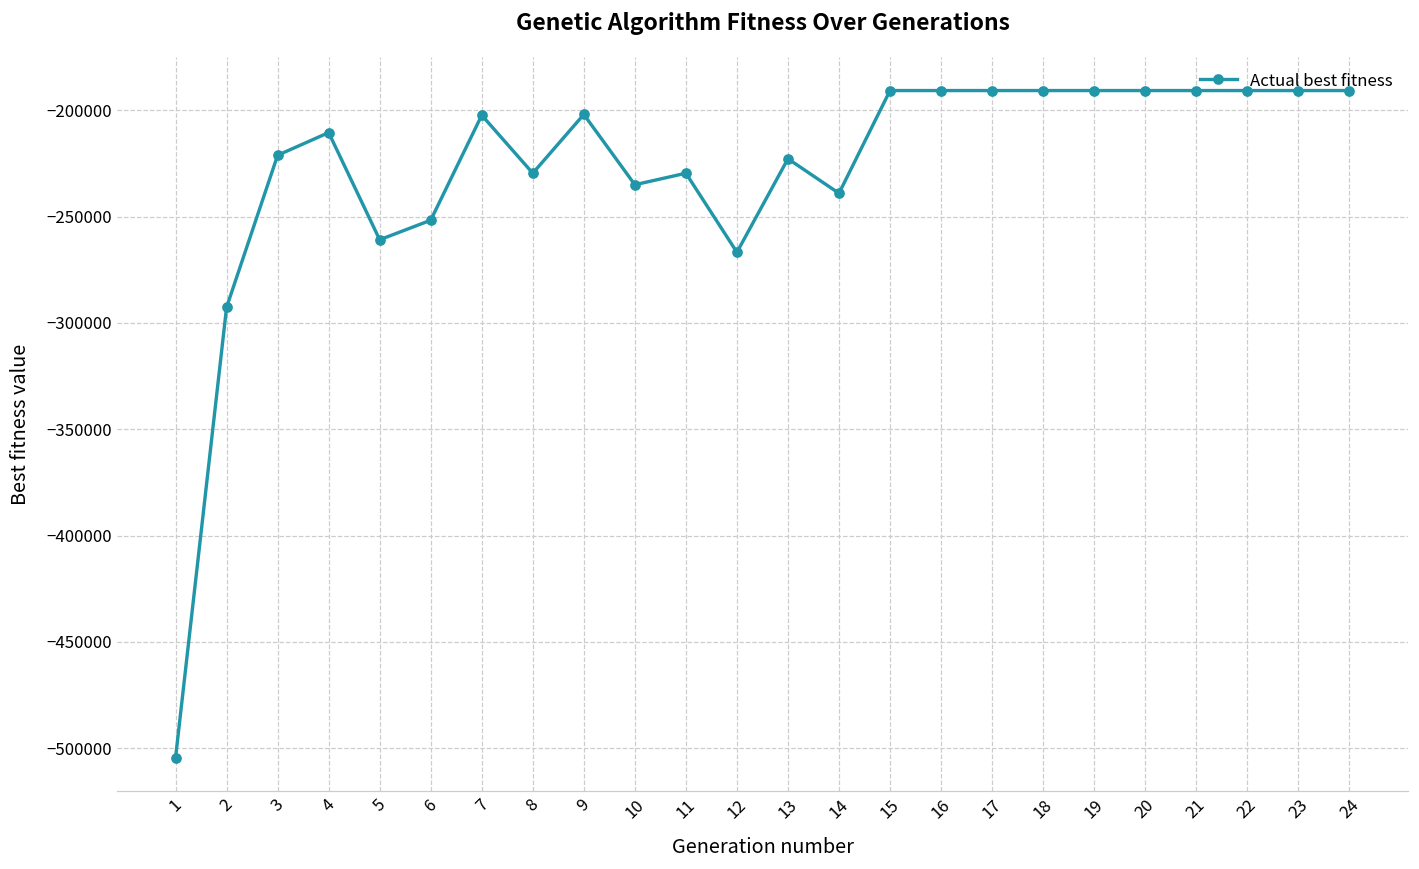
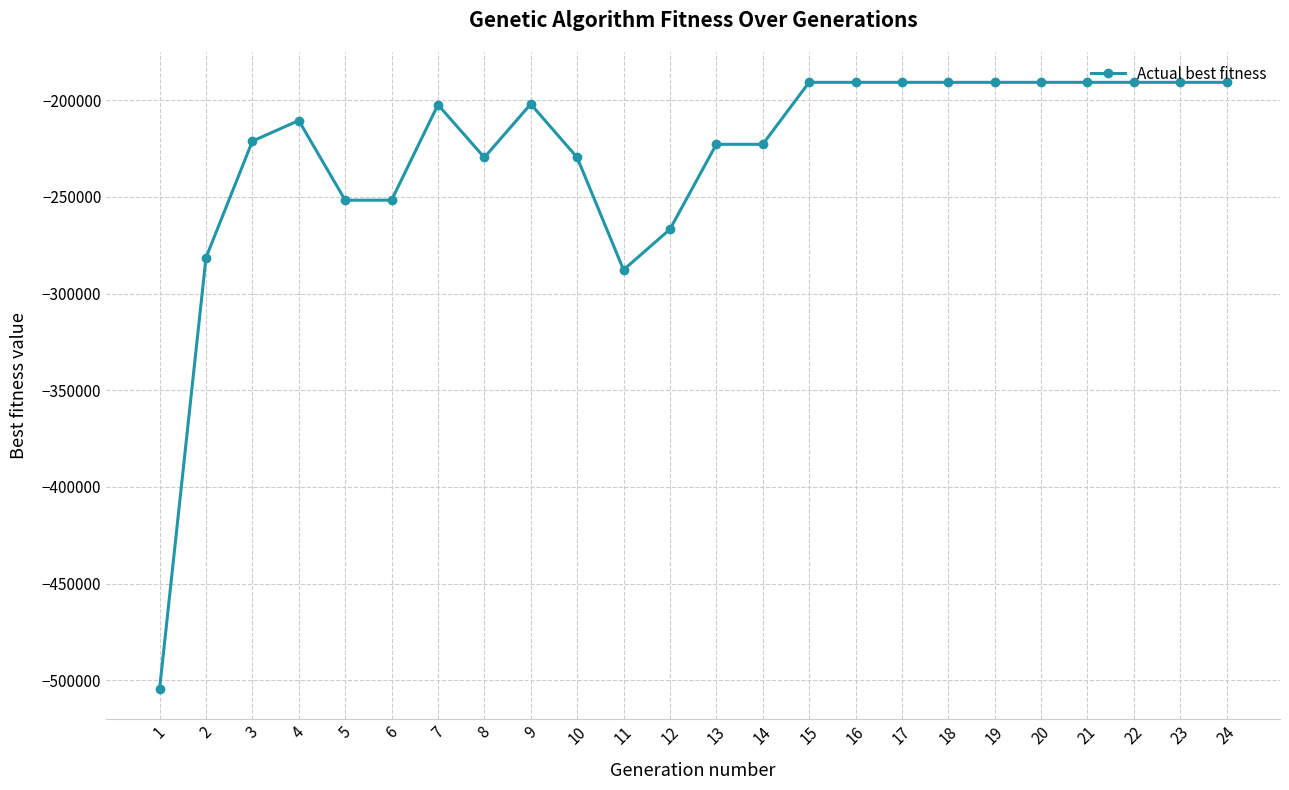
  {
    "1": -504000,
-   "2": -293000,
+   "2": -281000,
    "3": -221000,
    "4": -210000,
-   "5": -261000,
+   "5": -252000,
    "6": -252000,
    "7": -202000,
    "8": -230000,
    "9": -202000,
-   "10": -235000,
-   "11": -230000,
+   "10": -230000,
+   "11": -288000,
    "12": -267000,
    "13": -223000,
-   "14": -239000,
+   "14": -223000,
    "15": -191000,
    "16": -191000,
    "17": -191000,
    "18": -191000,
    "19": -191000,
    "20": -191000,
    "21": -191000,
    "22": -191000,
    "23": -191000,
    "24": -191000
  }
